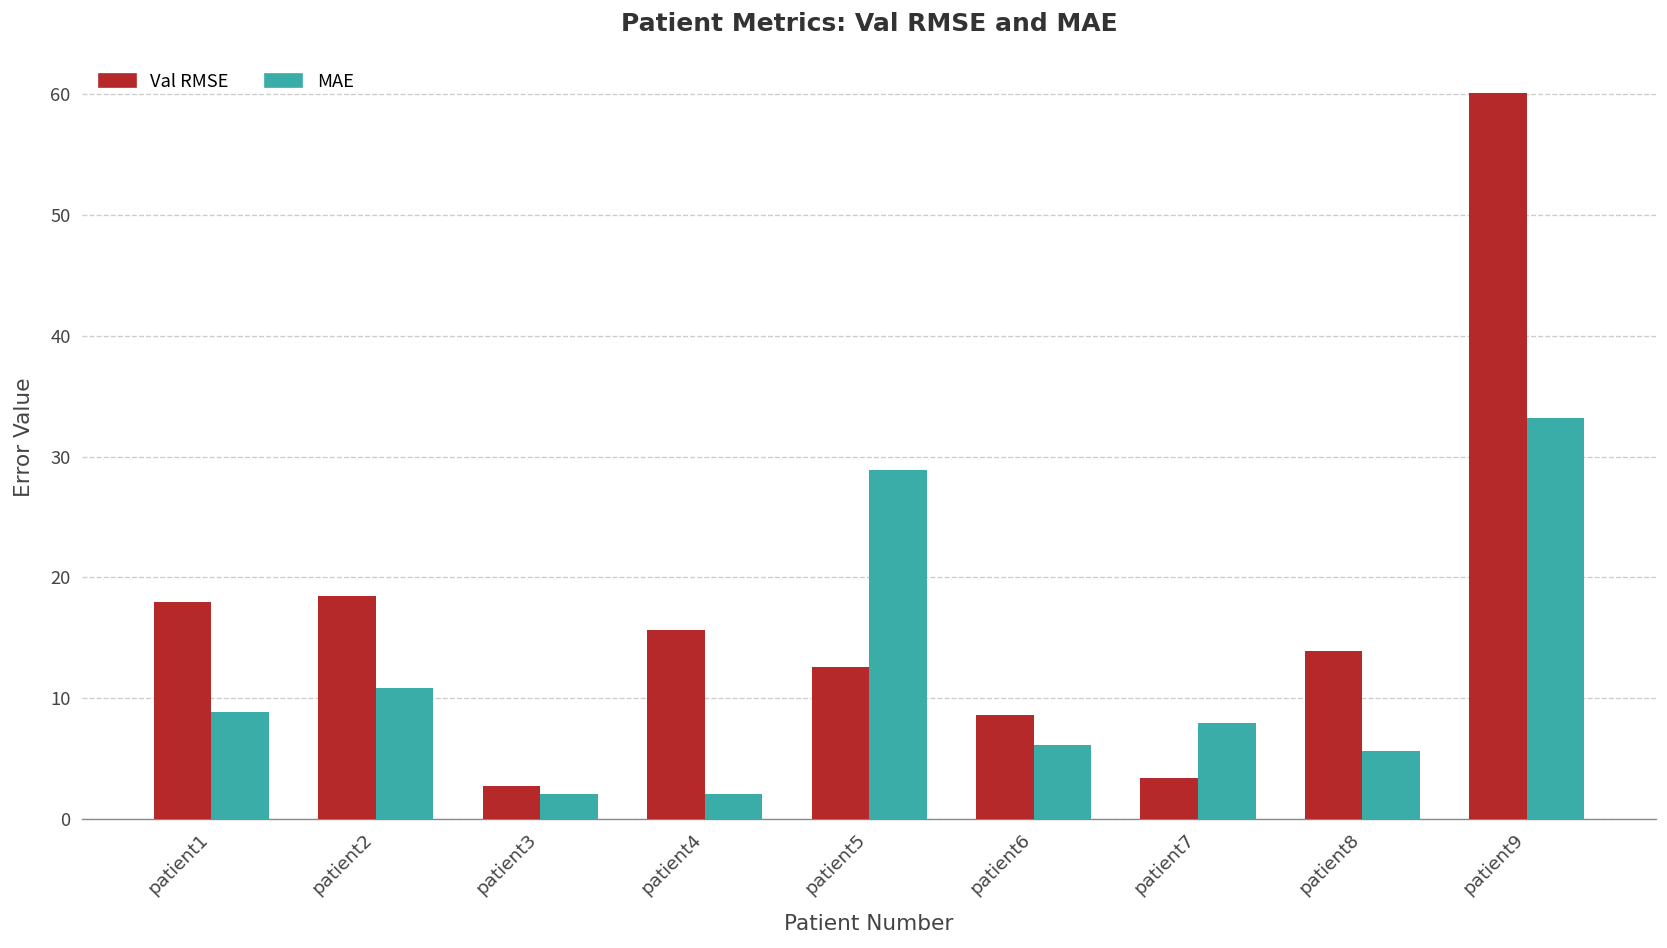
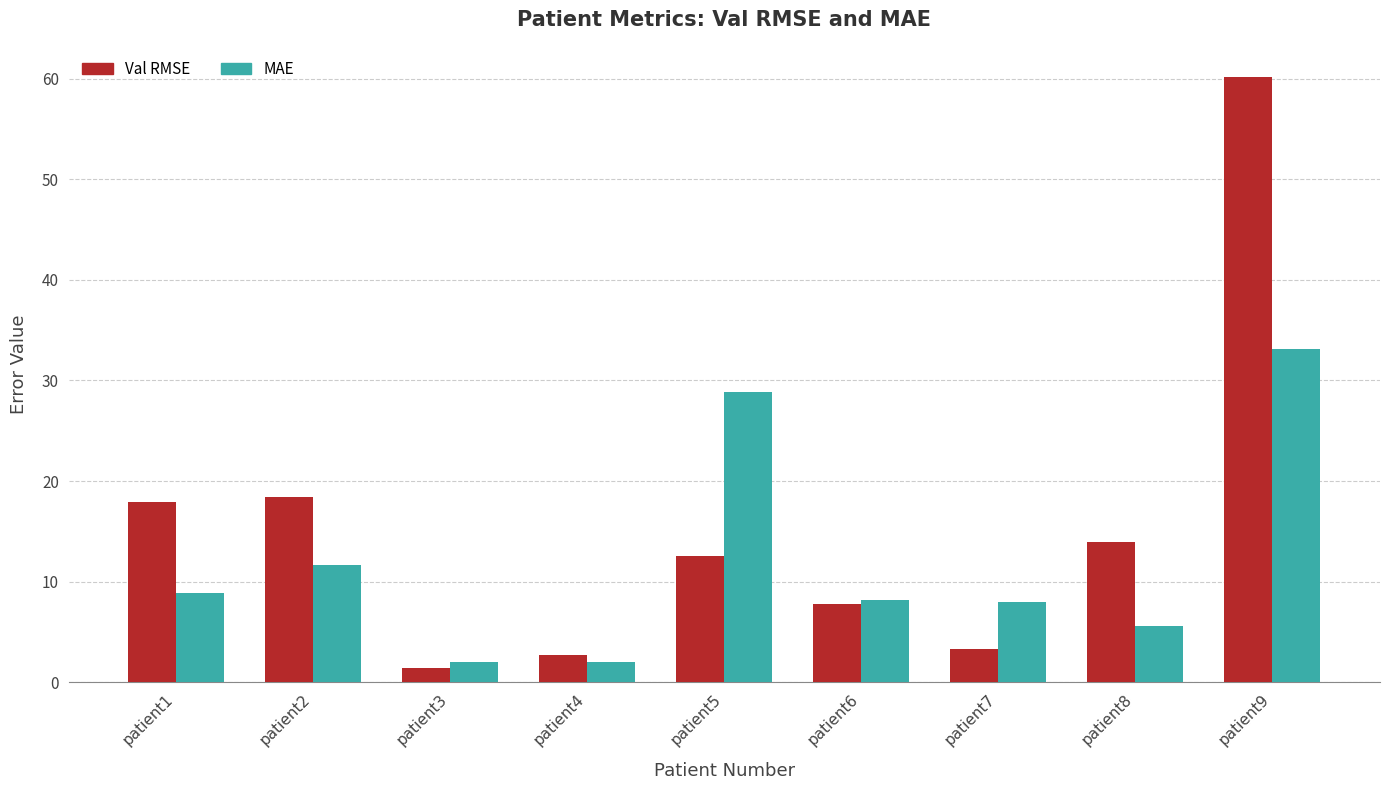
  {
    "Val RMSE": {
      "patient1": 18.0,
      "patient2": 18.4,
-     "patient3": 2.7,
-     "patient4": 15.7,
+     "patient3": 1.4,
+     "patient4": 2.7,
      "patient5": 12.6,
-     "patient6": 8.6,
+     "patient6": 7.8,
      "patient7": 3.3,
      "patient8": 13.9,
      "patient9": 60.1
    },
    "MAE": {
      "patient1": 8.8,
-     "patient2": 10.8,
+     "patient2": 11.7,
      "patient3": 2.0,
      "patient4": 2.0,
      "patient5": 28.9,
-     "patient6": 6.1,
+     "patient6": 8.2,
      "patient7": 7.9,
      "patient8": 5.6,
      "patient9": 33.2
    }
  }
